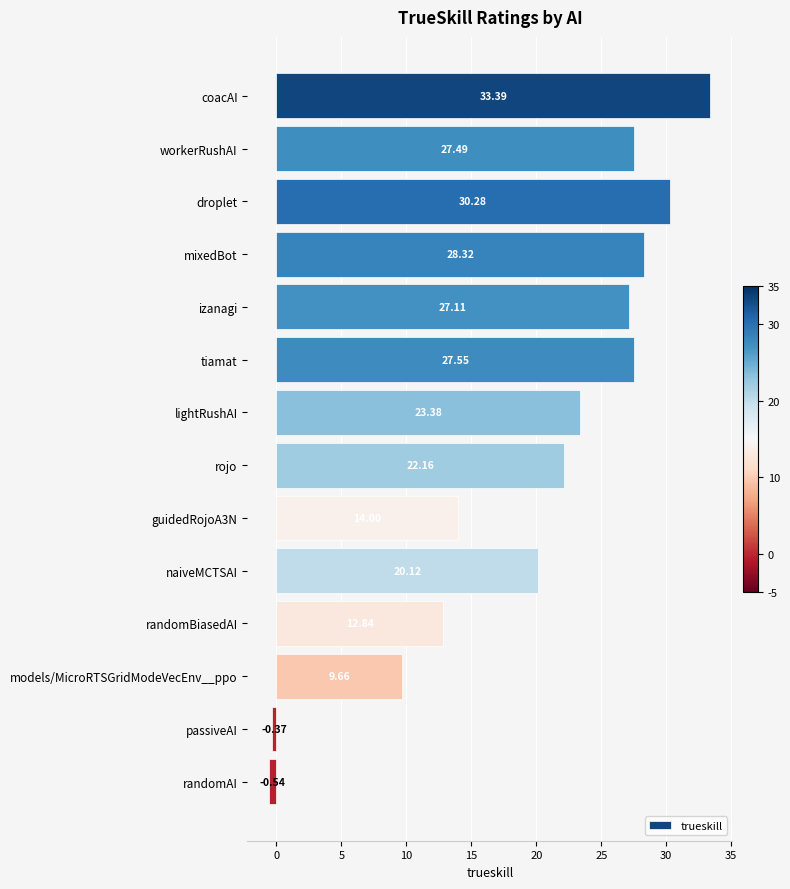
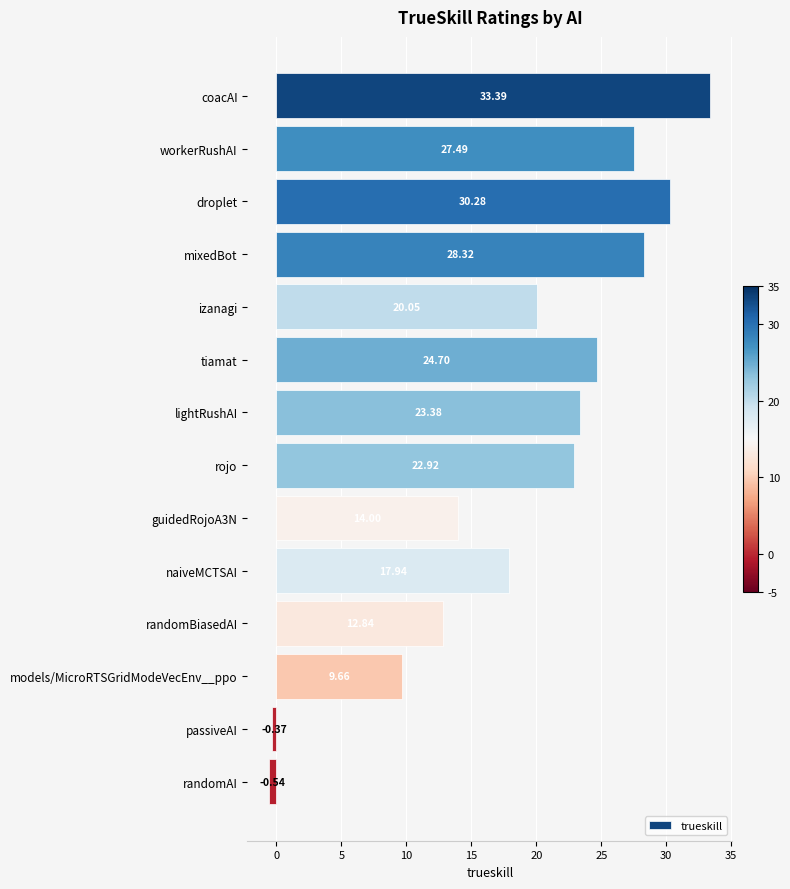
  {
    "coacAI": 33.39,
    "workerRushAI": 27.49,
    "droplet": 30.28,
    "mixedBot": 28.32,
-   "izanagi": 27.11,
-   "tiamat": 27.55,
+   "izanagi": 20.05,
+   "tiamat": 24.70,
    "lightRushAI": 23.38,
-   "rojo": 22.16,
-   "naiveMCTSAI": 20.1,
+   "rojo": 22.92,
+   "naiveMCTSAI": 17.9,
    "models/MicroRTSGridModeVecEnv__ppo": 9.66,
    "passiveAI": -0.37,
    "randomAI": -0.54
  }
